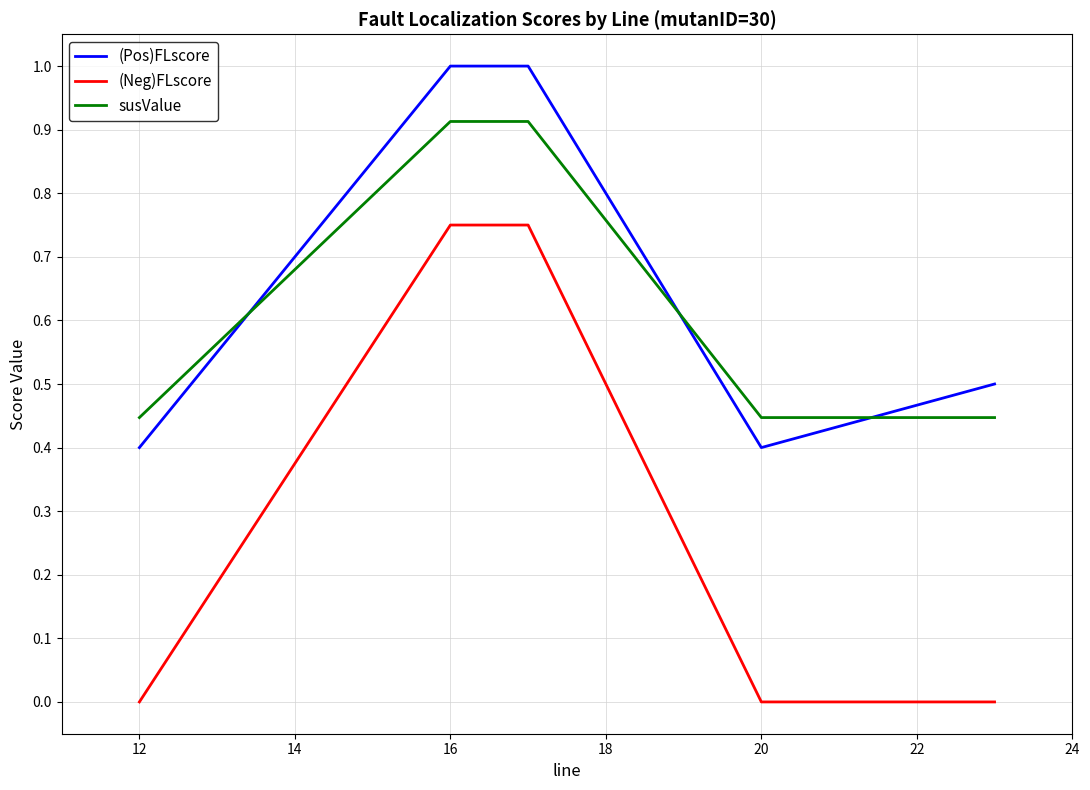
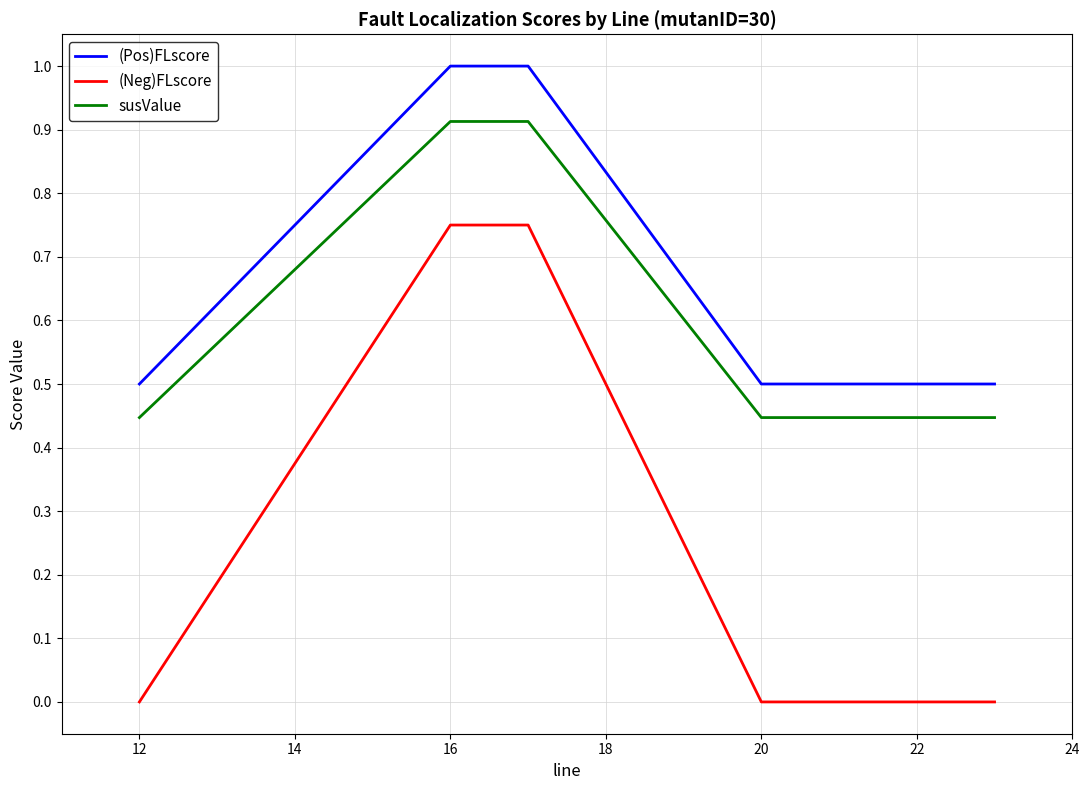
  {
    "(Pos)FLscore": {
-     "12": 0.4,
+     "12": 0.5,
      "16": 1.0,
-     "20": 0.4
+     "20": 0.5
    },
    "(Neg)FLscore": {
      "12": 0.0,
      "16": 0.75,
      "20": 0.0
    },
    "susValue": {
      "12": 0.45,
      "16": 0.91,
      "20": 0.45
    }
  }
